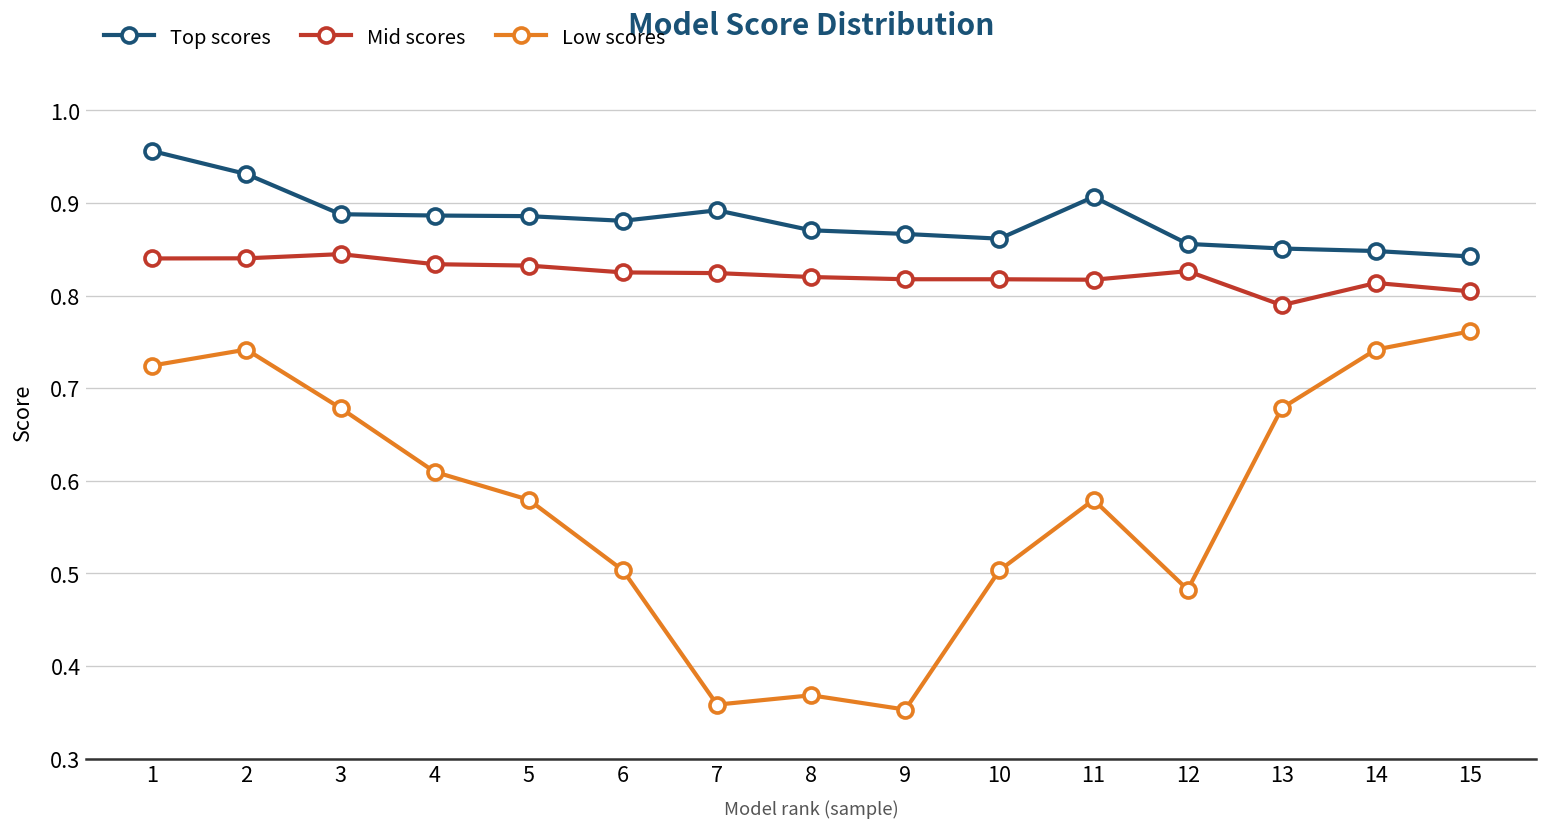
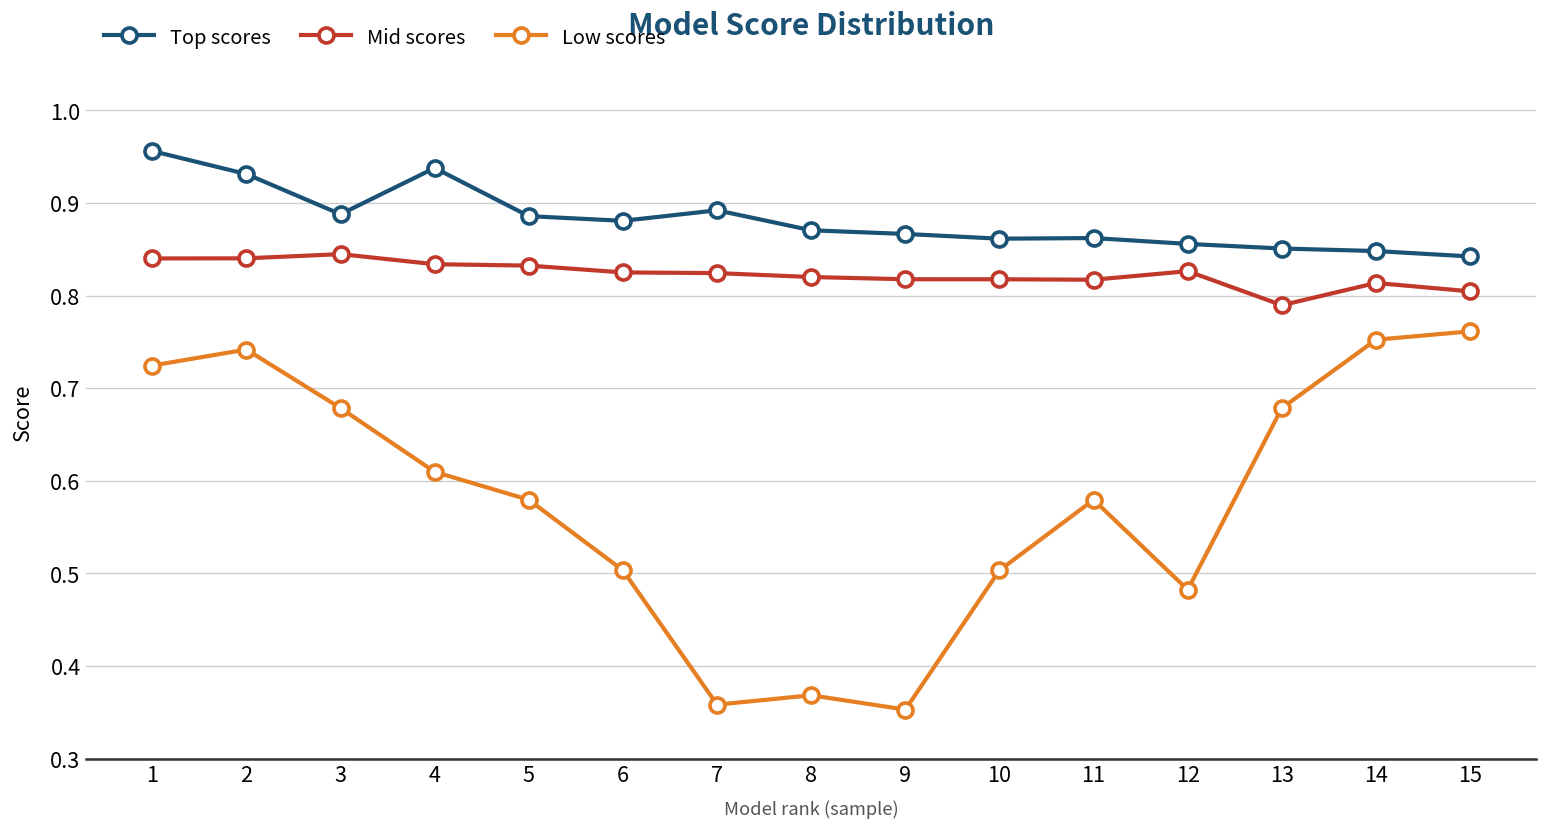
  {
    "Top scores": {
      "1": 0.96,
      "2": 0.93,
      "3": 0.89,
-     "4": 0.89,
+     "4": 0.94,
      "5": 0.89,
      "6": 0.88,
      "7": 0.89,
      "8": 0.87,
      "9": 0.87,
      "10": 0.86,
-     "11": 0.91,
+     "11": 0.86,
      "12": 0.86,
      "13": 0.85,
      "14": 0.85,
      "15": 0.84
    },
    "Mid scores": {
      "1": 0.84,
      "2": 0.84,
      "3": 0.84,
      "4": 0.83,
      "5": 0.83,
      "6": 0.82,
      "7": 0.82,
      "8": 0.82,
      "9": 0.82,
      "10": 0.82,
      "11": 0.82,
      "12": 0.83,
      "13": 0.79,
      "14": 0.81,
      "15": 0.80
    },
    "Low scores": {
      "1": 0.72,
      "2": 0.74,
      "3": 0.68,
      "4": 0.61,
      "5": 0.58,
      "6": 0.50,
      "7": 0.36,
      "8": 0.37,
      "9": 0.35,
      "10": 0.50,
      "11": 0.58,
      "12": 0.48,
      "13": 0.68,
-     "14": 0.74,
+     "14": 0.75,
      "15": 0.76
    }
  }
